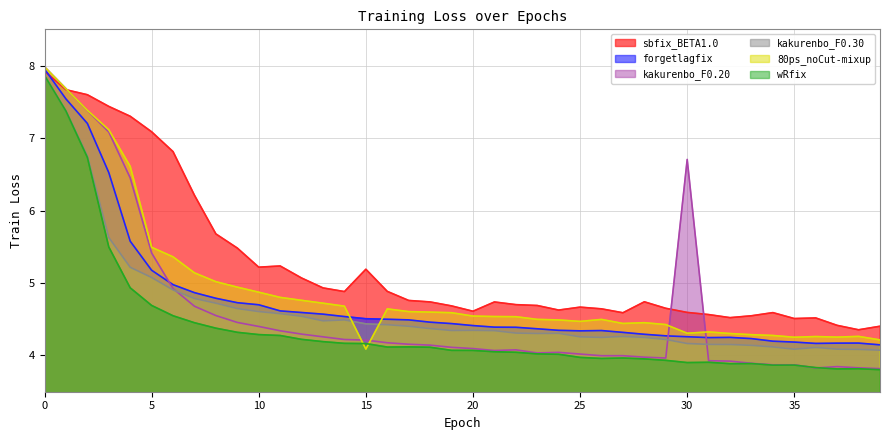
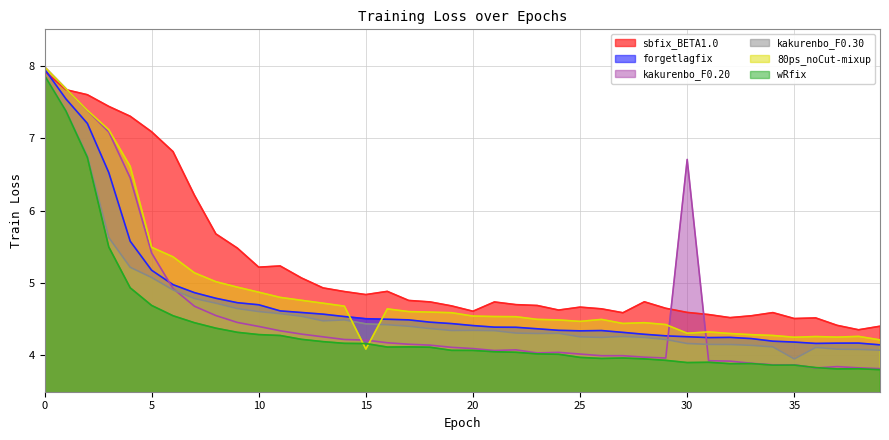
  {
    "sbfix_BETA1.0": {
      "5": 7.1,
      "10": 5.2,
-     "15": 5.2,
+     "15": 4.8,
      "20": 4.6,
      "25": 4.7,
      "30": 4.6,
      "35": 4.5
    },
    "forgetlagfix": {
      "5": 5.2,
      "10": 4.7,
      "15": 4.5,
      "20": 4.4,
      "25": 4.3,
      "30": 4.3,
      "35": 4.2
    },
    "kakurenbo_F0.20": {
      "5": 5.4,
      "10": 4.4,
      "15": 4.2,
      "25": 4.0,
      "30": 6.7
    },
    "kakurenbo_F0.30": {
      "5": 5.1,
      "10": 4.6,
      "15": 4.4,
      "20": 4.3,
      "25": 4.3,
      "30": 4.2,
-     "35": 4.1
+     "35": 4.0
    },
    "80ps_noCut-mixup": {
      "5": 5.5,
      "10": 4.9,
      "15": 4.1,
      "20": 4.5,
      "25": 4.5,
      "30": 4.3,
      "35": 4.3
    },
    "wRfix": {
      "5": 4.7,
      "10": 4.3,
      "15": 4.2,
      "25": 4.0,
      "30": 3.9
    }
  }
